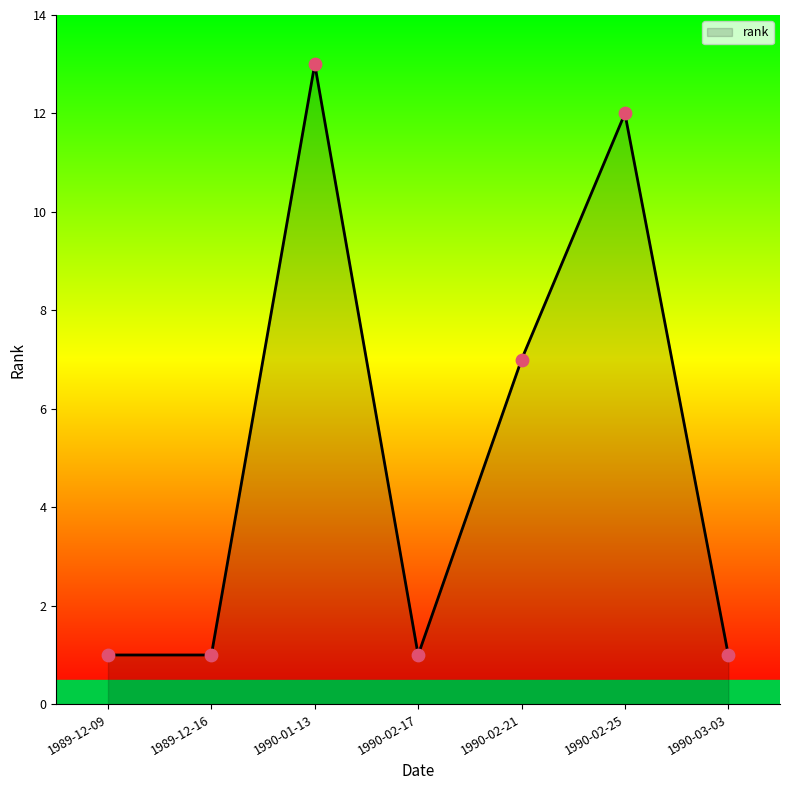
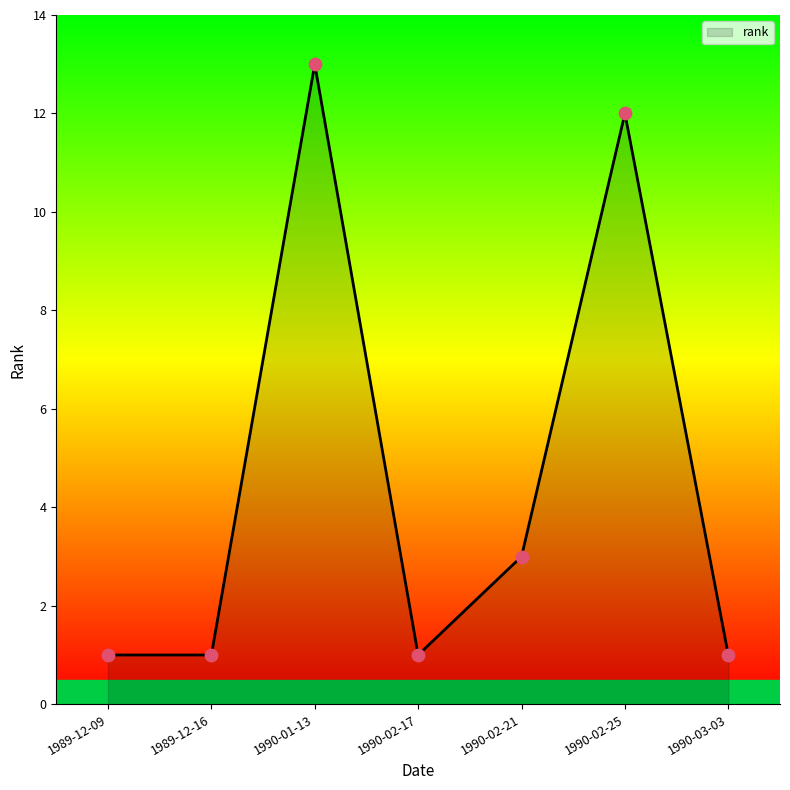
  {
    "1989-12-09": 1,
    "1989-12-16": 1,
    "1990-01-13": 13,
    "1990-02-17": 1,
-   "1990-02-21": 7,
+   "1990-02-21": 3,
    "1990-02-25": 12,
    "1990-03-03": 1
  }
